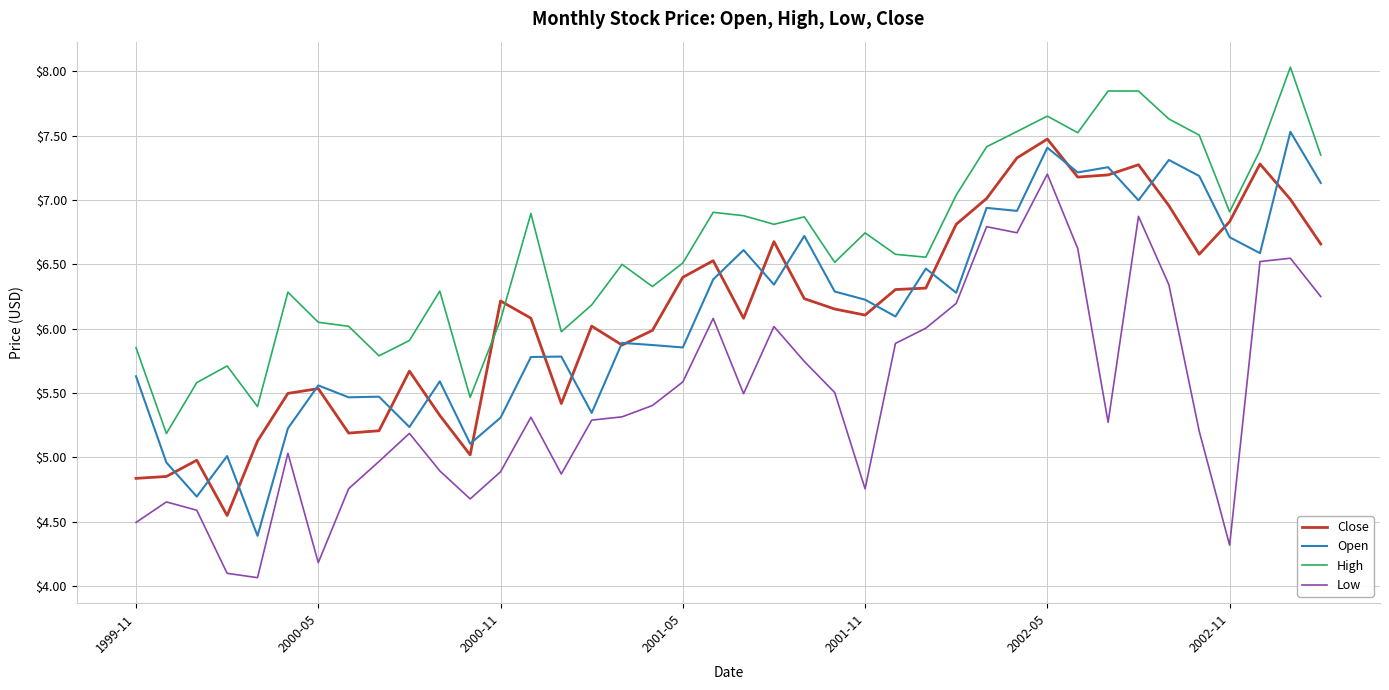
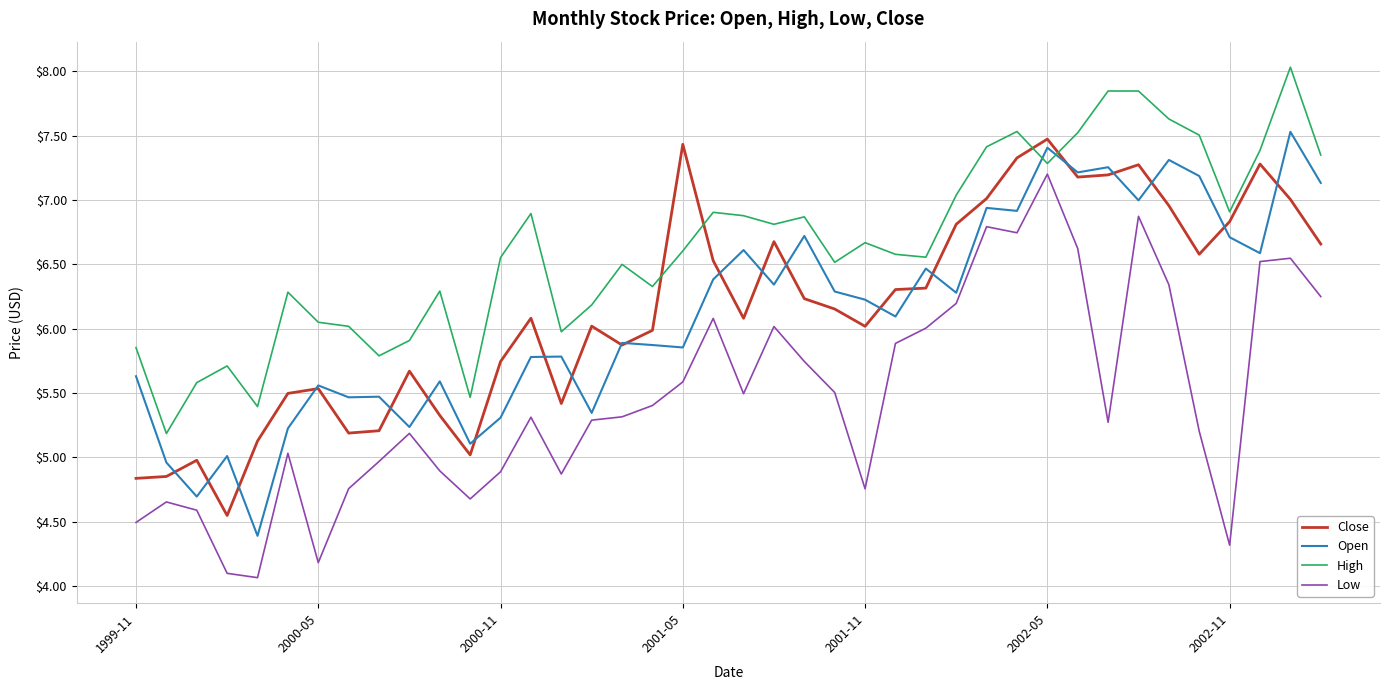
  {
    "Close": {
      "1999-11": "$4.84",
      "2000-05": "$5.53",
-     "2000-11": "$6.22",
-     "2001-05": "$6.40",
-     "2001-11": "$6.11",
+     "2000-11": "$5.74",
+     "2001-05": "$7.43",
+     "2001-11": "$6.02",
      "2002-05": "$7.47",
      "2002-11": "$6.83"
    },
    "Open": {
      "1999-11": "$5.63",
      "2000-05": "$5.56",
      "2000-11": "$5.31",
      "2001-05": "$5.85",
      "2001-11": "$6.23",
      "2002-05": "$7.41",
      "2002-11": "$6.71"
    },
    "High": {
      "1999-11": "$5.85",
      "2000-05": "$6.05",
-     "2000-11": "$6.07",
-     "2001-05": "$6.51",
-     "2001-11": "$6.74",
-     "2002-05": "$7.65",
+     "2000-11": "$6.55",
+     "2001-05": "$6.60",
+     "2001-11": "$6.67",
+     "2002-05": "$7.28",
      "2002-11": "$6.91"
    },
    "Low": {
      "1999-11": "$4.49",
      "2000-05": "$4.18",
      "2000-11": "$4.89",
      "2001-05": "$5.59",
      "2001-11": "$4.76",
      "2002-05": "$7.20",
      "2002-11": "$4.32"
    }
  }
